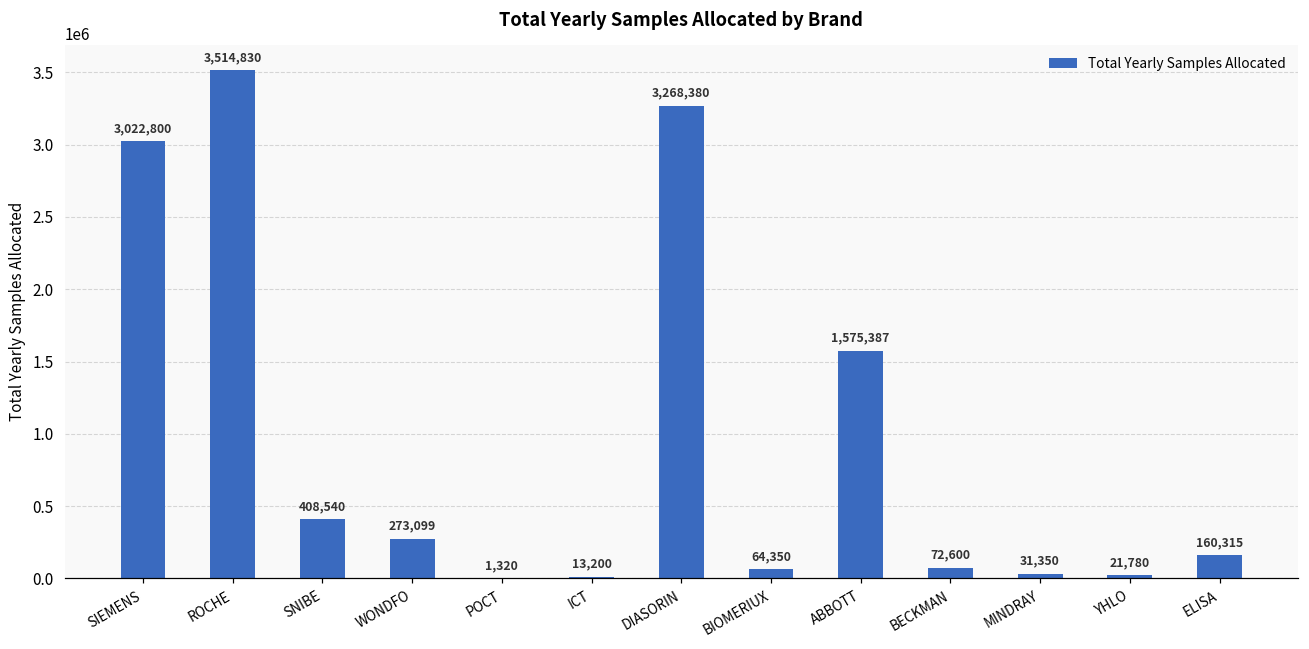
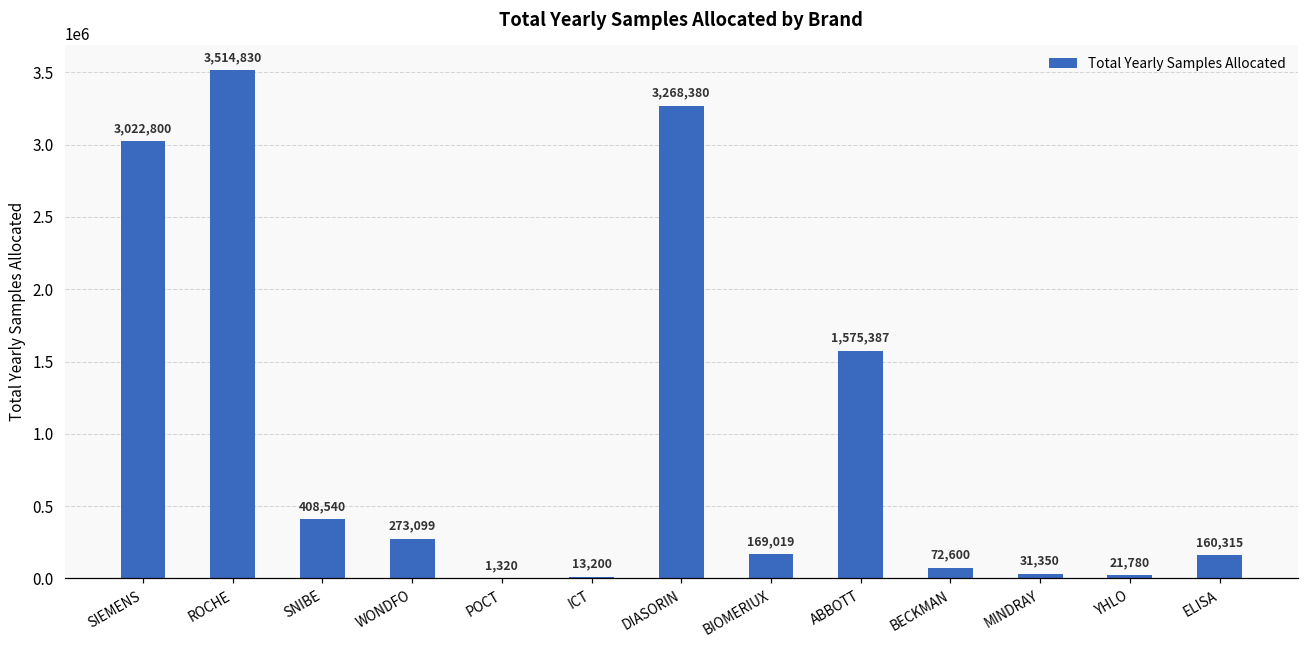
  {
    "SIEMENS": "3,022,800",
    "ROCHE": "3,514,830",
    "SNIBE": "408,540",
    "WONDFO": "273,099",
    "POCT": "1,320",
    "ICT": "13,200",
    "DIASORIN": "3,268,380",
-   "BIOMERIUX": "64,350",
+   "BIOMERIUX": "169,019",
    "ABBOTT": "1,575,387",
    "BECKMAN": "72,600",
    "MINDRAY": "31,350",
    "YHLO": "21,780",
    "ELISA": "160,315"
  }
